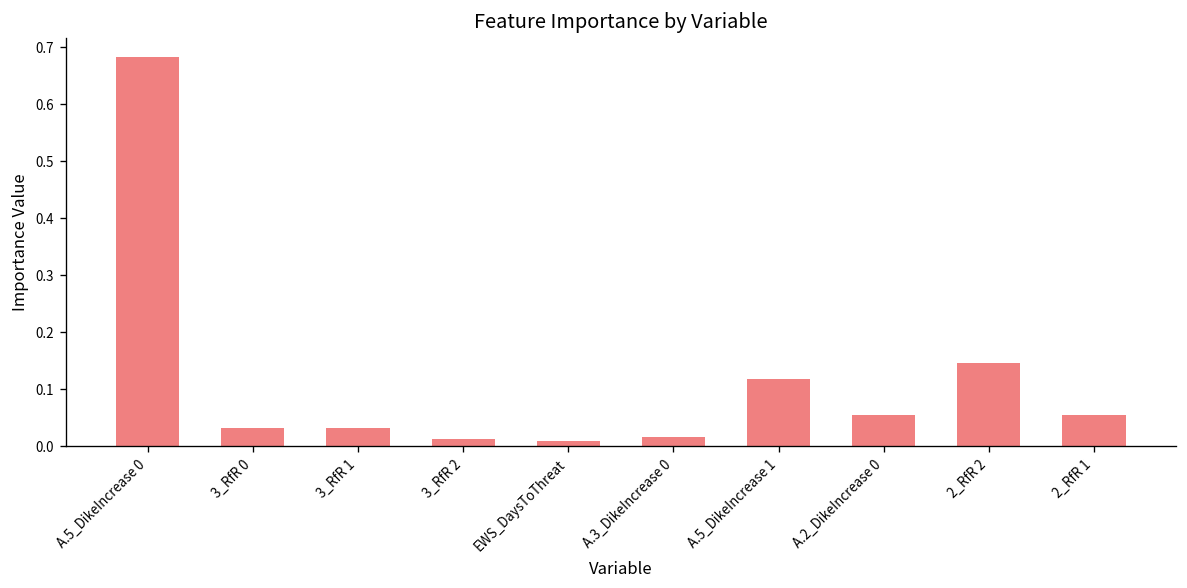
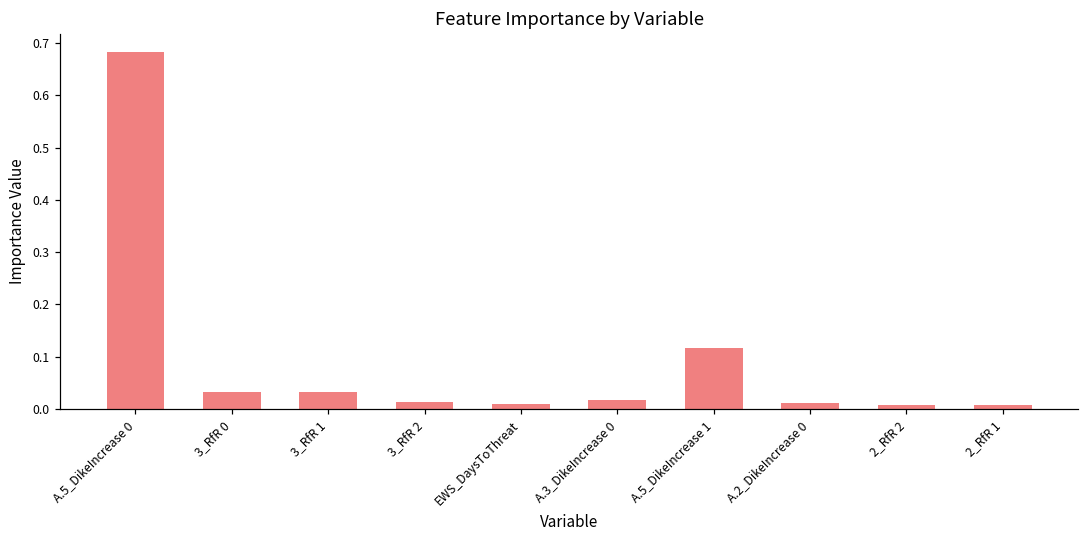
  {
    "A.5_DikeIncrease 0": 0.68,
    "3_RfR 0": 0.03,
    "3_RfR 1": 0.03,
    "3_RfR 2": 0.01,
    "EWS_DaysToThreat": 0.01,
    "A.3_DikeIncrease 0": 0.02,
    "A.5_DikeIncrease 1": 0.12,
-   "A.2_DikeIncrease 0": 0.05,
-   "2_RfR 2": 0.15,
-   "2_RfR 1": 0.05
+   "A.2_DikeIncrease 0": 0.01,
+   "2_RfR 2": 0.01,
+   "2_RfR 1": 0.01
  }
